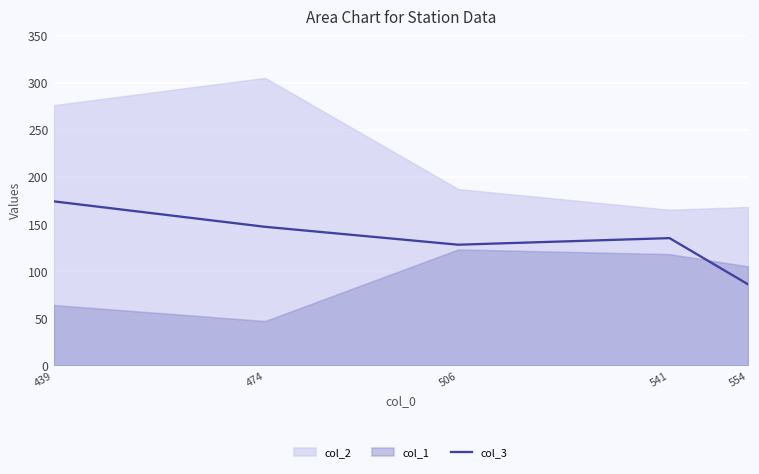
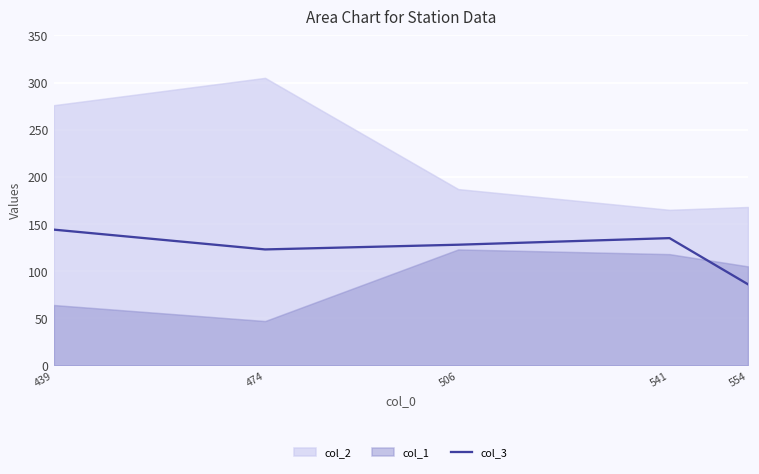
  {
    "col_3": {
-     "439": 170,
-     "474": 150,
+     "439": 140,
+     "474": 120,
      "506": 130,
      "541": 140,
      "554": 90
    }
  }
